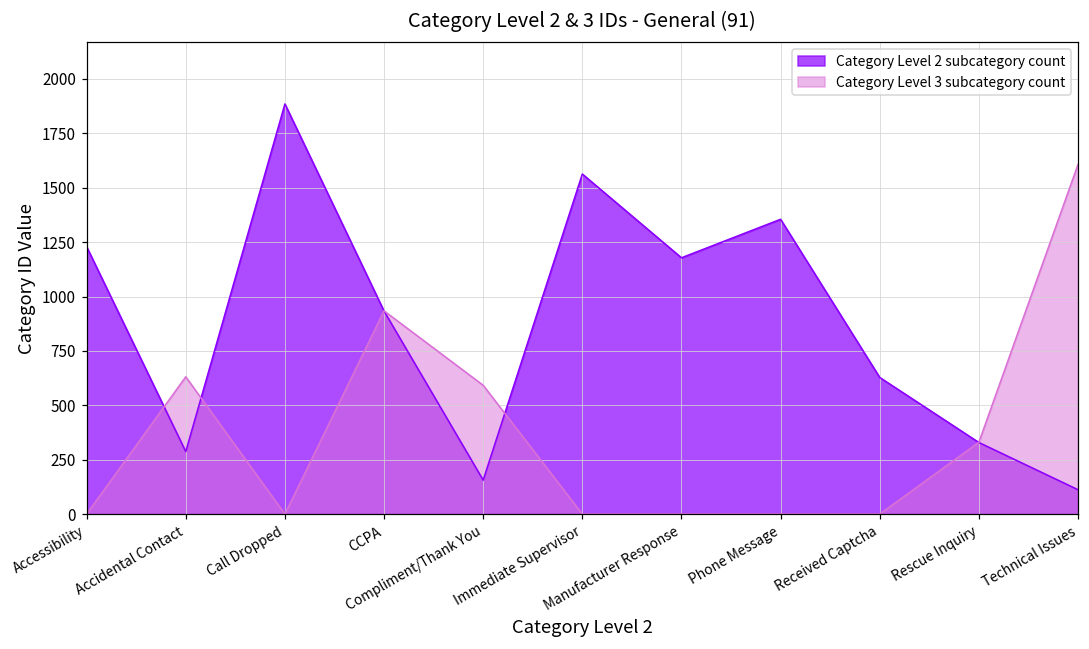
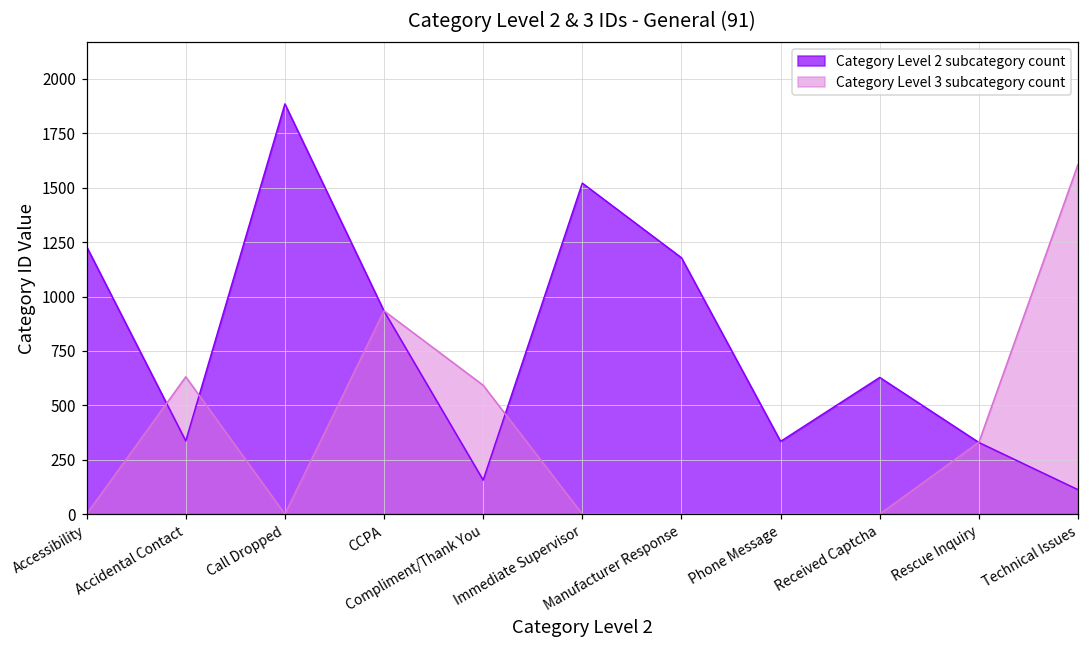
  {
    "Category Level 2 subcategory count": {
      "Accessibility": 1230,
-     "Accidental Contact": 290,
+     "Accidental Contact": 340,
      "Call Dropped": 1890,
      "Compliment/Thank You": 160,
-     "Immediate Supervisor": 1560,
+     "Immediate Supervisor": 1520,
      "Manufacturer Response": 1180,
-     "Phone Message": 1360,
+     "Phone Message": 330,
      "Received Captcha": 630,
      "Technical Issues": 110
    },
    "Category Level 3 subcategory count": {
      "Accessibility": 0,
      "Accidental Contact": 630,
      "Call Dropped": 0,
      "Compliment/Thank You": 590,
      "Immediate Supervisor": 0,
      "Manufacturer Response": 0,
      "Phone Message": 0,
      "Received Captcha": 0,
      "Technical Issues": 1610
    }
  }
